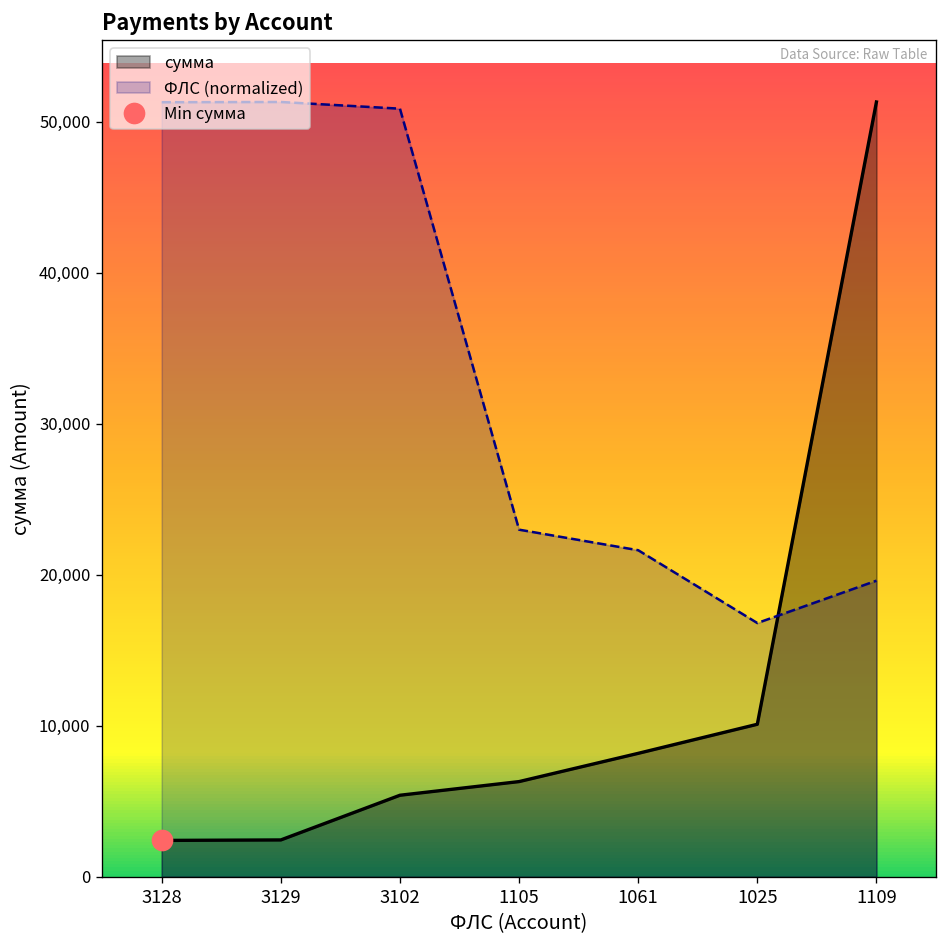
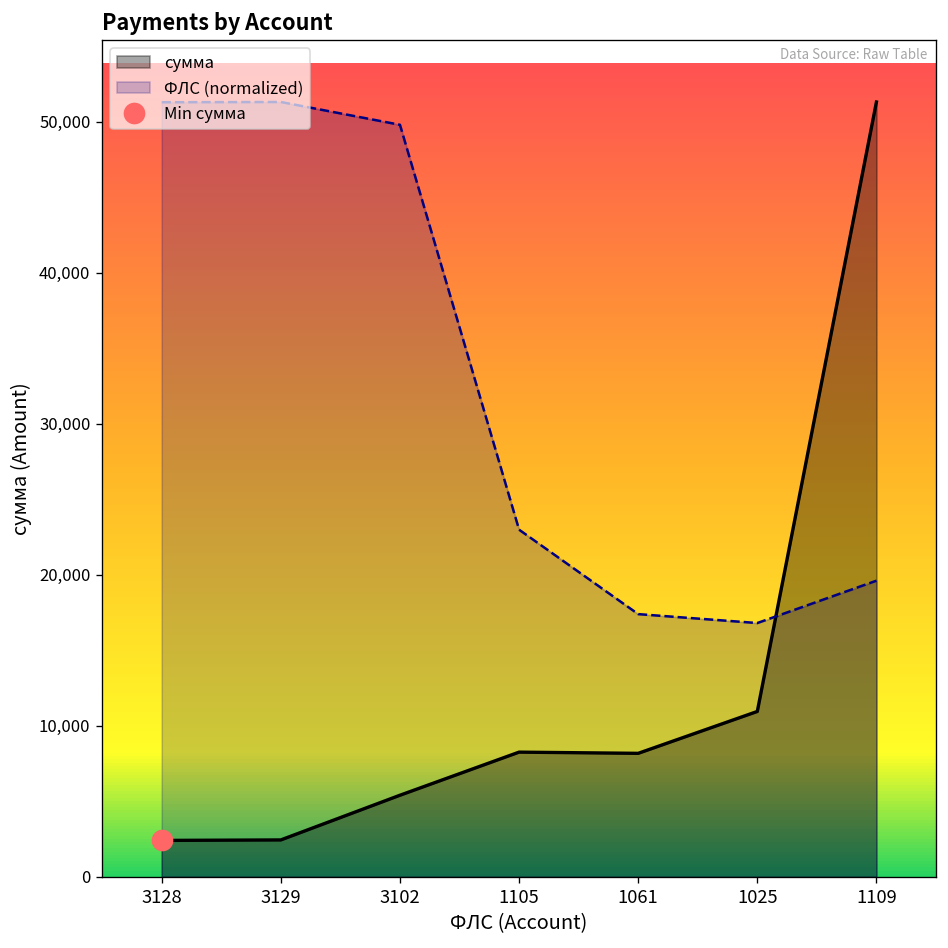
  {
    "сумма": {
      "3129": "2,400",
      "3102": "5,400",
-     "1105": "6,300",
+     "1105": "8,300",
      "1061": "8,200",
-     "1025": "10,100",
+     "1025": "11,000",
      "1109": "51,300"
    },
    "ФЛС (normalized)": {
-     "3102": "50,900",
+     "3102": "49,800",
      "1105": "23,000",
-     "1061": "21,600",
+     "1061": "17,400",
      "1025": "16,800",
      "1109": "19,600"
    }
  }
